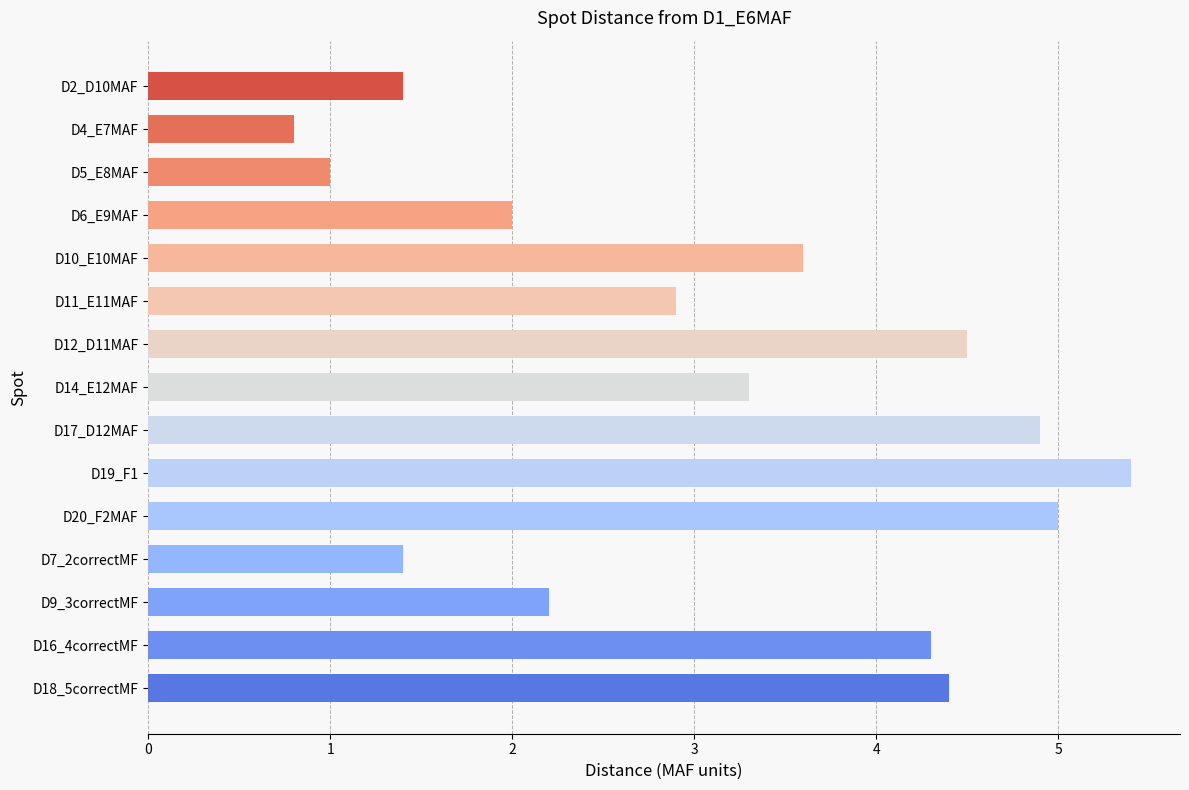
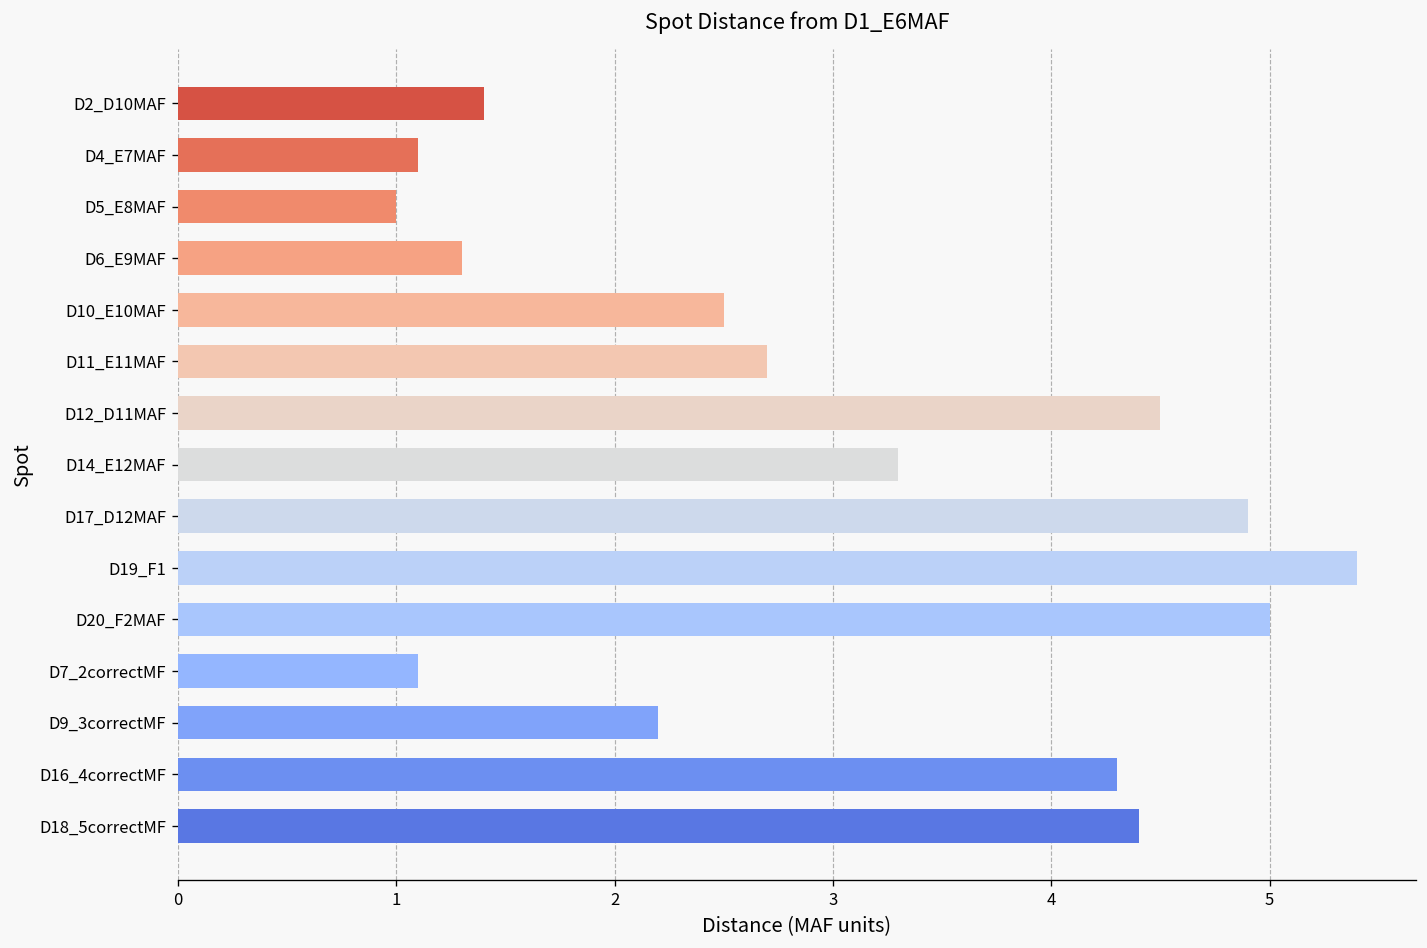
  {
    "D2_D10MAF": 1.4,
-   "D4_E7MAF": 0.8,
+   "D4_E7MAF": 1.1,
    "D5_E8MAF": 1.0,
-   "D6_E9MAF": 2.0,
-   "D10_E10MAF": 3.6,
-   "D11_E11MAF": 2.9,
+   "D6_E9MAF": 1.3,
+   "D10_E10MAF": 2.5,
+   "D11_E11MAF": 2.7,
    "D12_D11MAF": 4.5,
    "D14_E12MAF": 3.3,
    "D17_D12MAF": 4.9,
    "D19_F1": 5.4,
    "D20_F2MAF": 5.0,
-   "D7_2correctMF": 1.4,
+   "D7_2correctMF": 1.1,
    "D9_3correctMF": 2.2,
    "D16_4correctMF": 4.3,
    "D18_5correctMF": 4.4
  }
